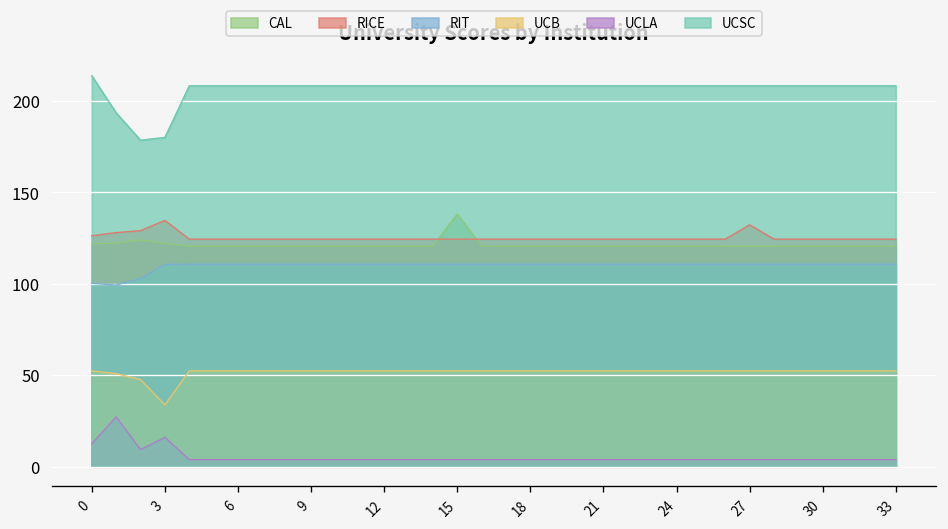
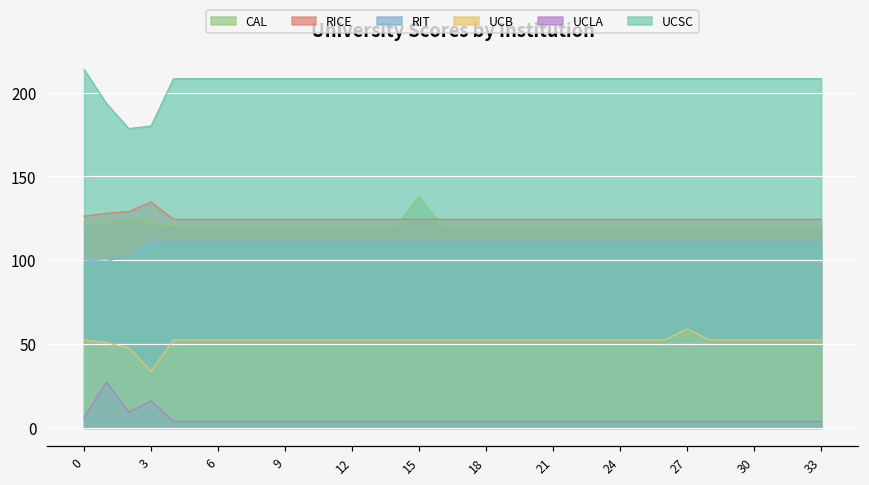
  {
    "CAL": {
      "0": 122,
      "3": 122,
      "6": 121,
      "9": 121,
      "12": 121,
      "15": 138,
      "18": 121,
      "21": 121,
      "24": 121,
      "27": 121,
      "30": 121,
      "33": 121
    },
    "RICE": {
      "0": 126,
      "3": 135,
      "6": 124,
      "9": 124,
      "12": 124,
      "15": 124,
      "18": 124,
      "21": 124,
      "24": 124,
-     "27": 132,
+     "27": 124,
      "30": 124,
      "33": 124
    },
    "UCB": {
      "0": 52,
      "3": 34,
      "6": 52,
      "9": 52,
      "12": 52,
      "15": 52,
      "18": 52,
      "21": 52,
      "24": 52,
-     "27": 52,
+     "27": 59,
      "30": 52,
      "33": 52
    },
    "UCLA": {
-     "0": 13,
+     "0": 6,
      "3": 16,
      "6": 4,
      "9": 4,
      "12": 4,
      "15": 4,
      "18": 4,
      "21": 4,
      "24": 4,
      "27": 4,
      "30": 4,
      "33": 4
    }
  }
